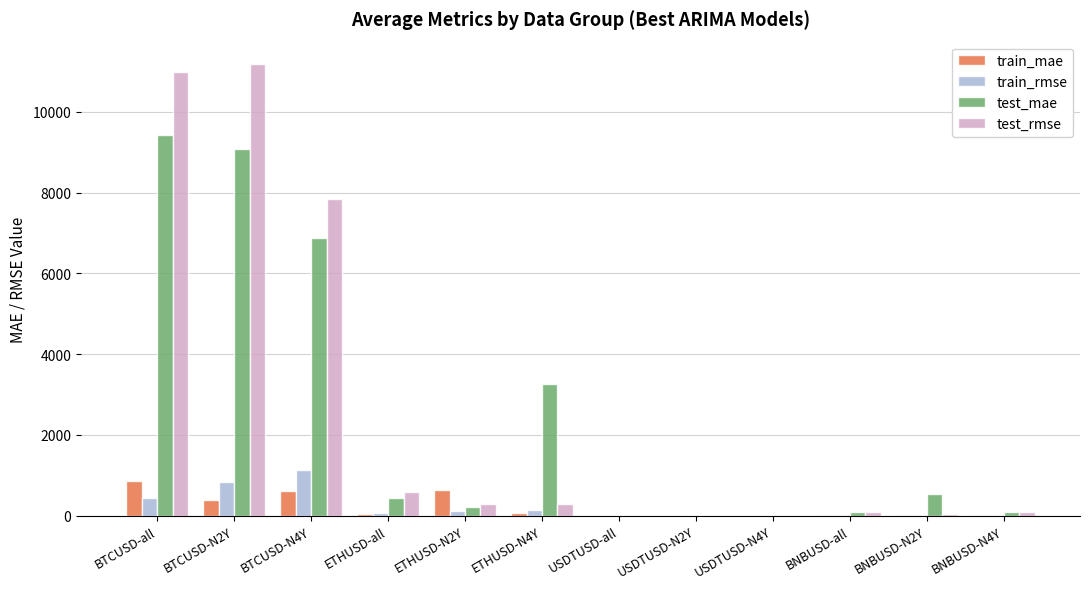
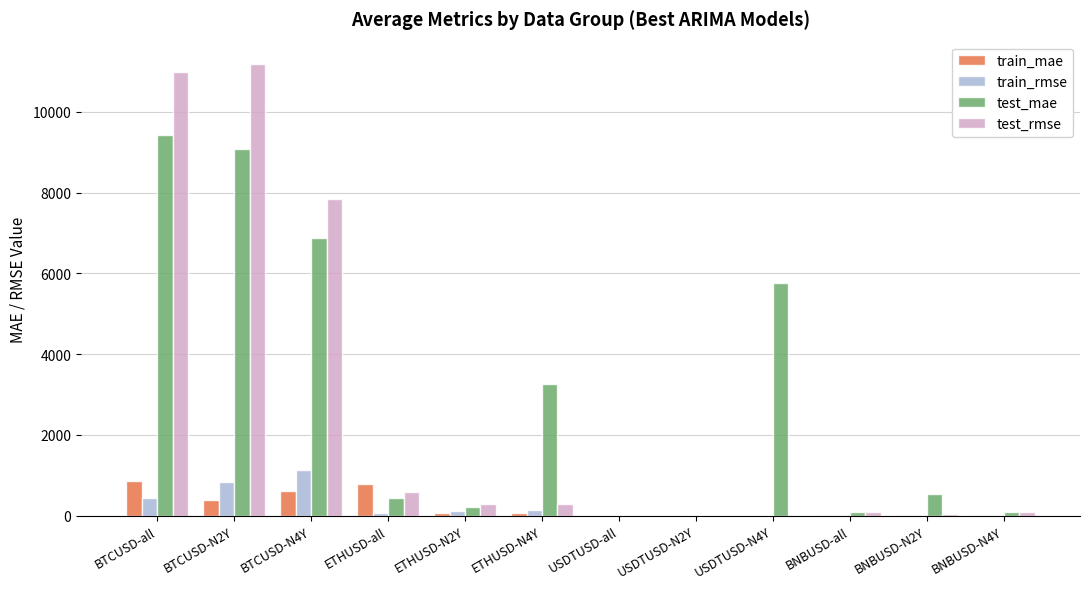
  {
    "train_mae": {
      "BTCUSD-all": 900,
      "BTCUSD-N2Y": 400,
      "BTCUSD-N4Y": 600,
-     "ETHUSD-all": 0,
-     "ETHUSD-N2Y": 600,
+     "ETHUSD-all": 800,
+     "ETHUSD-N2Y": 100,
      "ETHUSD-N4Y": 100
    },
    "test_mae": {
      "BTCUSD-all": 9400,
      "BTCUSD-N2Y": 9100,
      "BTCUSD-N4Y": 6900,
      "ETHUSD-all": 400,
      "ETHUSD-N2Y": 200,
      "ETHUSD-N4Y": 3300,
-     "USDTUSD-N4Y": 0,
+     "USDTUSD-N4Y": 5800,
      "BNBUSD-all": 100,
      "BNBUSD-N2Y": 500,
      "BNBUSD-N4Y": 100
    }
  }
